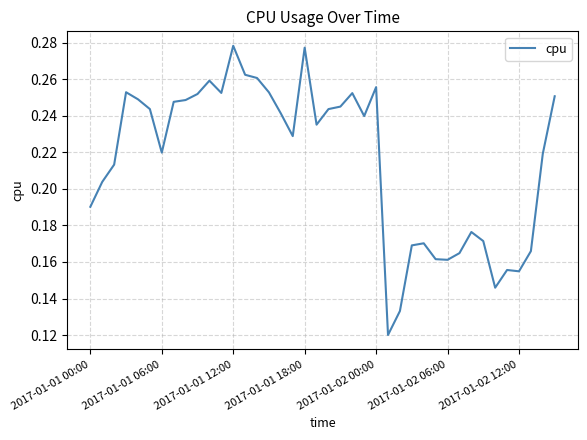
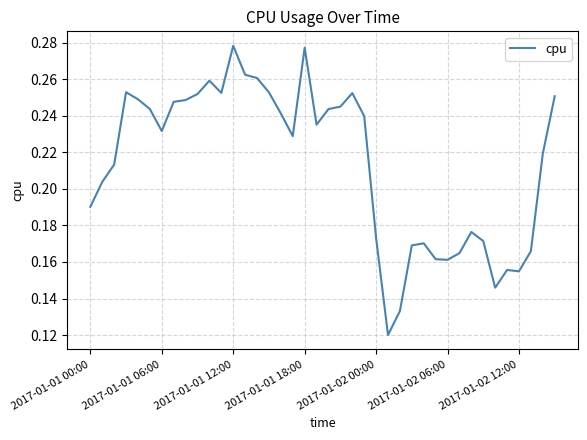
  {
    "2017-01-01 00:00": 0.190,
-   "2017-01-01 06:00": 0.220,
+   "2017-01-01 06:00": 0.232,
    "2017-01-01 12:00": 0.278,
    "2017-01-01 18:00": 0.277,
-   "2017-01-02 00:00": 0.256,
+   "2017-01-02 00:00": 0.173,
    "2017-01-02 06:00": 0.161,
    "2017-01-02 12:00": 0.155
  }
